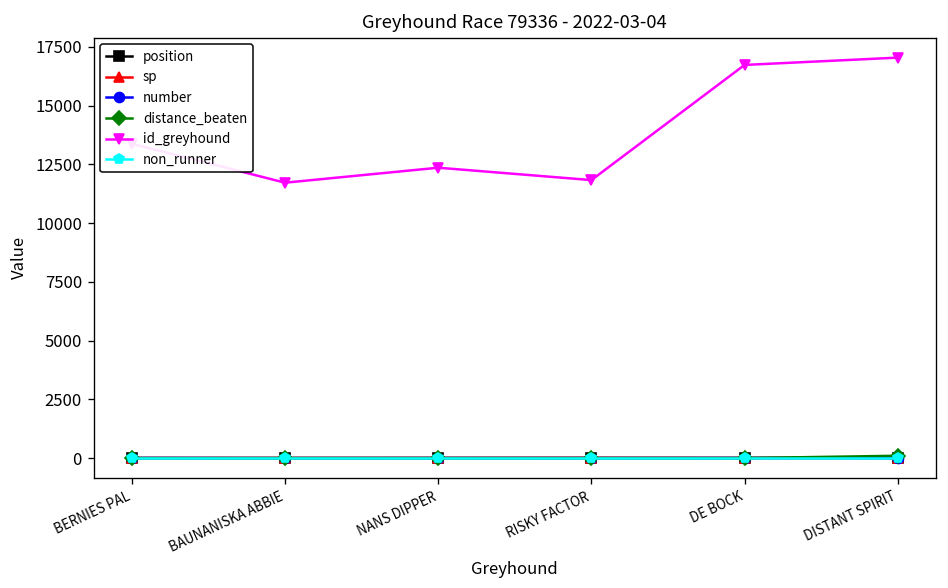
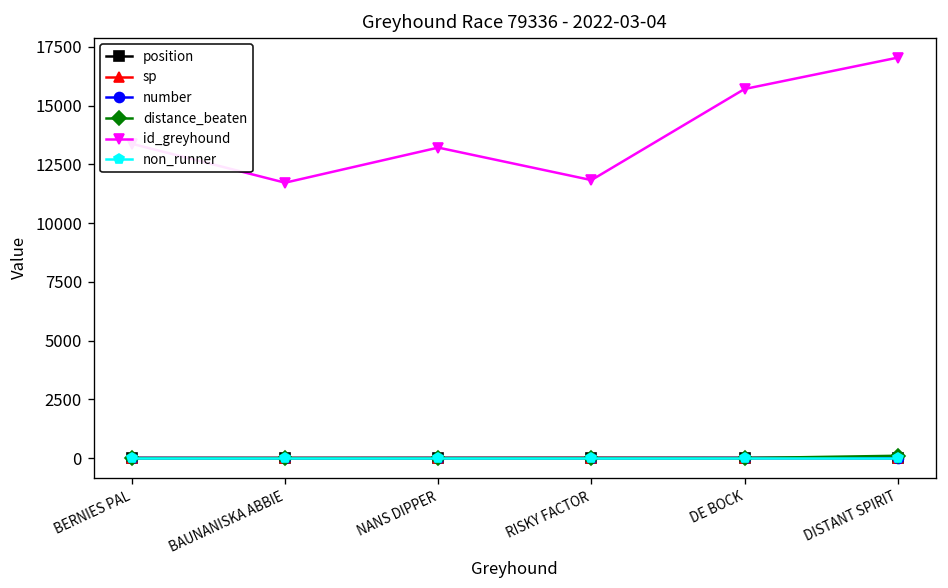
  {
    "id_greyhound": {
      "BAUNANISKA ABBIE": 11700,
-     "NANS DIPPER": 12400,
+     "NANS DIPPER": 13200,
      "RISKY FACTOR": 11800,
-     "DE BOCK": 16700,
+     "DE BOCK": 15700,
      "DISTANT SPIRIT": 17000
    }
  }
